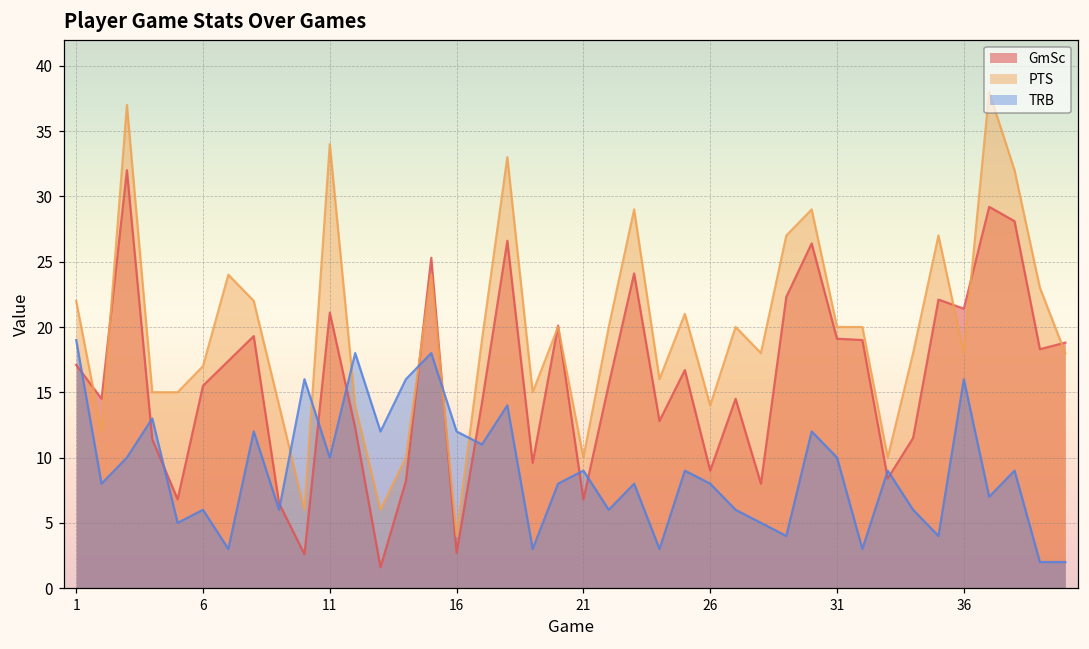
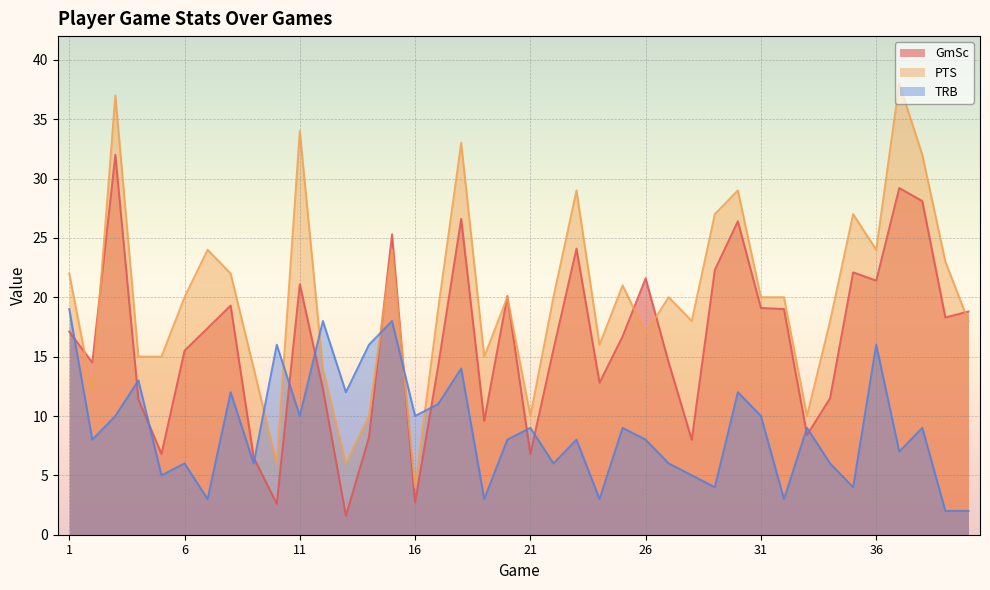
  {
    "GmSc": {
      "1": 17.1,
      "6": 15.5,
      "11": 21.1,
      "16": 2.7,
      "21": 6.8,
-     "26": 9.0,
+     "26": 21.6,
      "31": 19.1,
      "36": 21.4
    },
    "PTS": {
      "1": 22,
-     "6": 17,
+     "6": 20,
      "11": 34,
      "16": 4,
      "21": 10,
-     "26": 14,
+     "26": 17,
      "31": 20,
-     "36": 18
+     "36": 24
    },
    "TRB": {
      "1": 19,
      "6": 6,
      "11": 10,
-     "16": 12,
+     "16": 10,
      "21": 9,
      "26": 8,
      "31": 10,
      "36": 16
    }
  }
